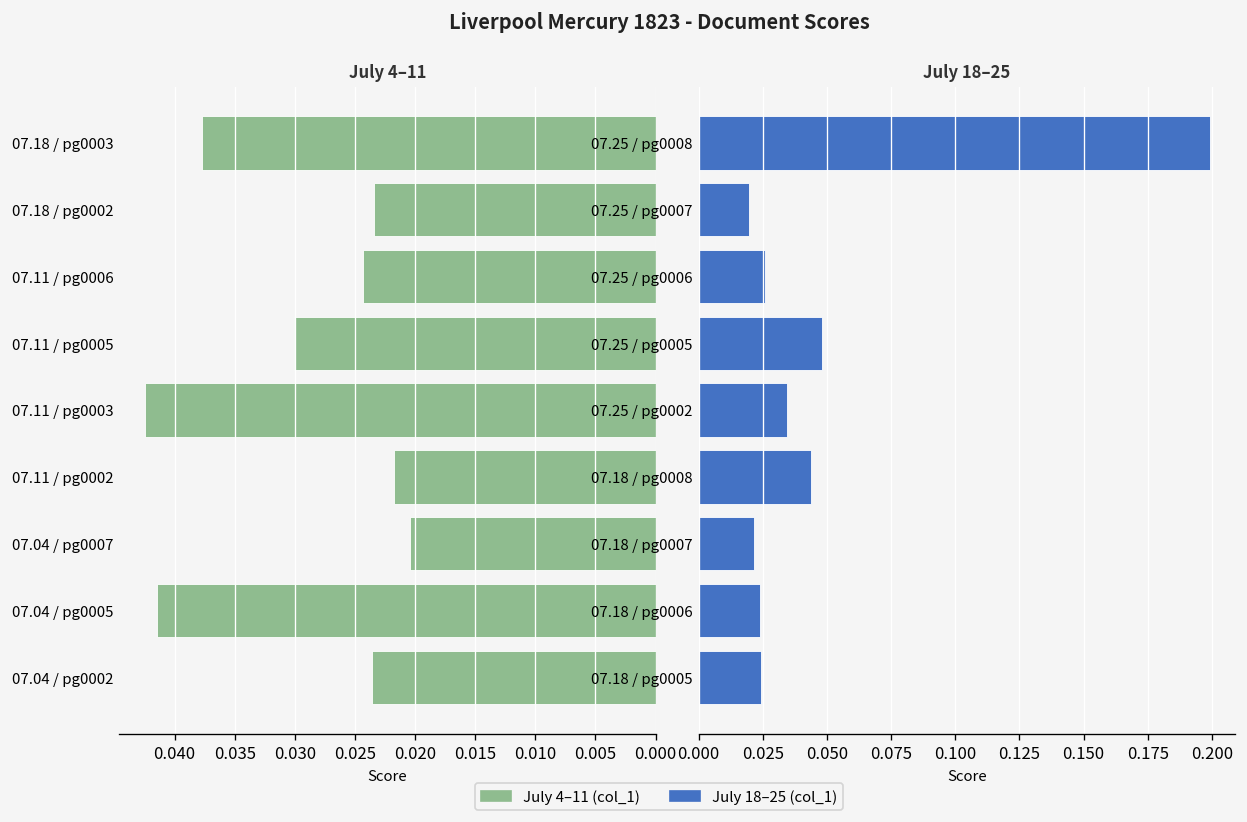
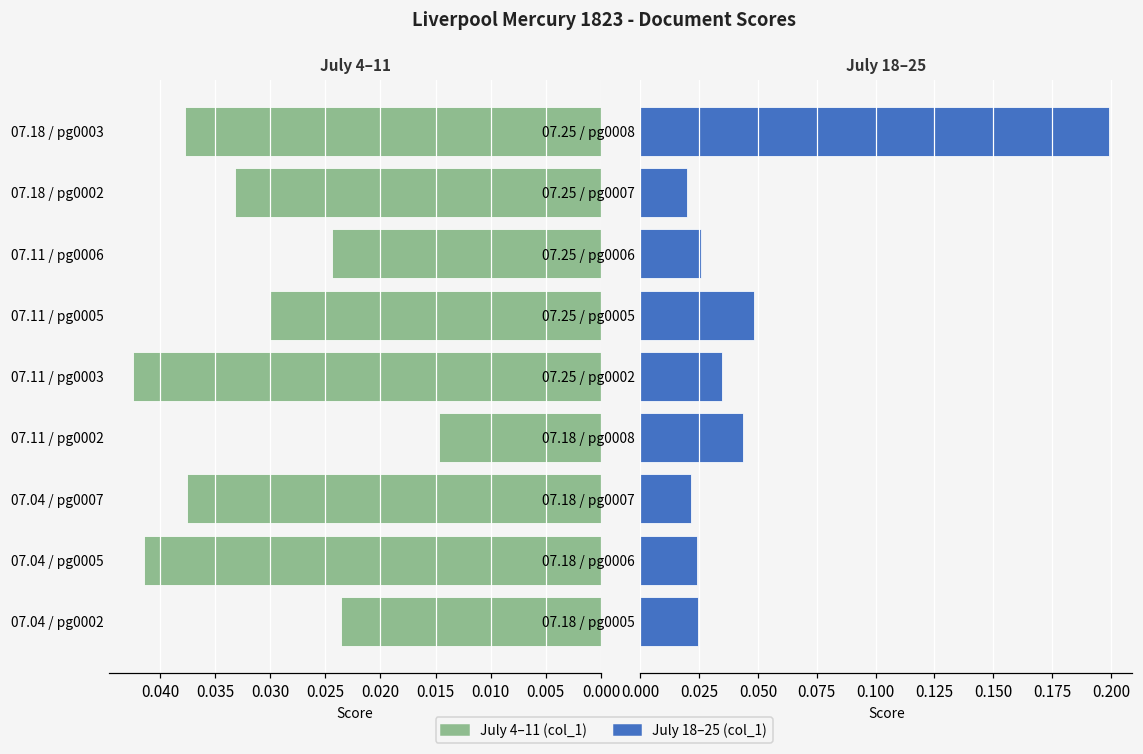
  {
    "July 4–11": {
      "07.18 / pg0003": 0.0377,
-     "07.18 / pg0002": 0.0234,
+     "07.18 / pg0002": 0.0332,
      "07.11 / pg0006": 0.0244,
      "07.11 / pg0005": 0.0300,
      "07.11 / pg0003": 0.0425,
-     "07.11 / pg0002": 0.0217,
-     "07.04 / pg0007": 0.0204,
+     "07.11 / pg0002": 0.0147,
+     "07.04 / pg0007": 0.0376,
      "07.04 / pg0005": 0.0415,
      "07.04 / pg0002": 0.0236
    }
  }
